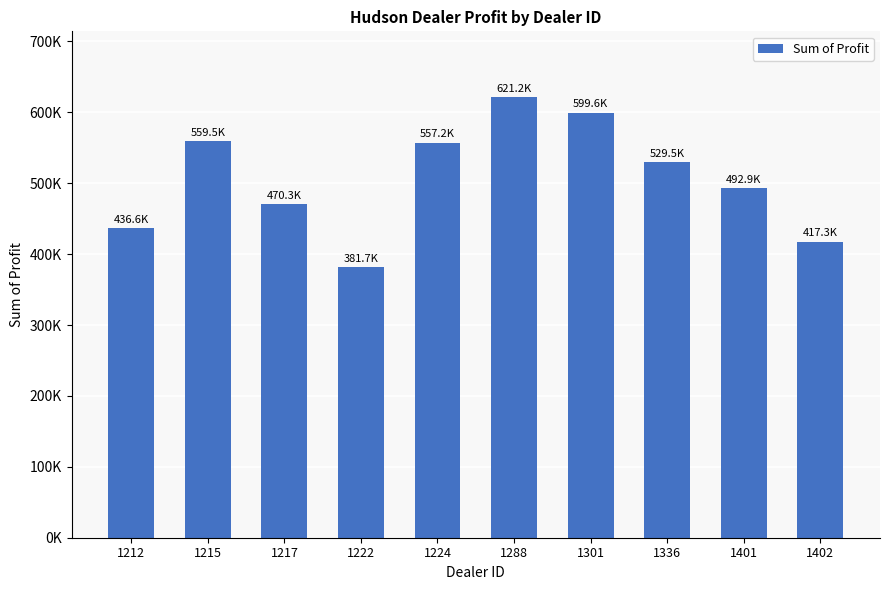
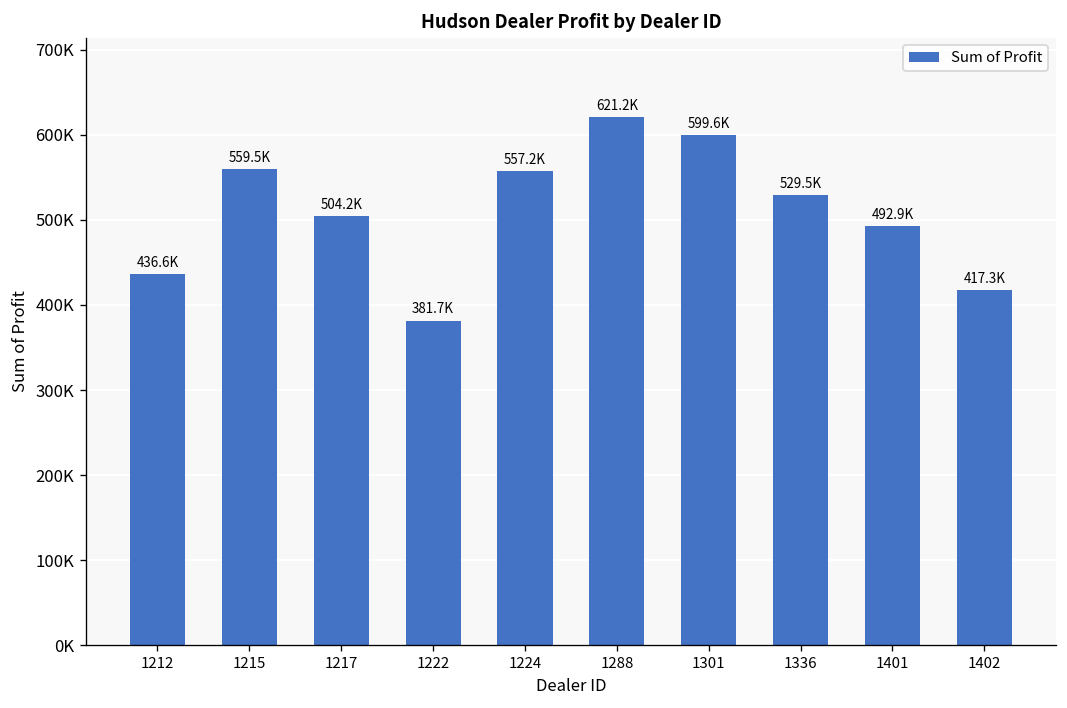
  {
    "1212": "436.6K",
    "1215": "559.5K",
-   "1217": "470.3K",
+   "1217": "504.2K",
    "1222": "381.7K",
    "1224": "557.2K",
    "1288": "621.2K",
    "1301": "599.6K",
    "1336": "529.5K",
    "1401": "492.9K",
    "1402": "417.3K"
  }
